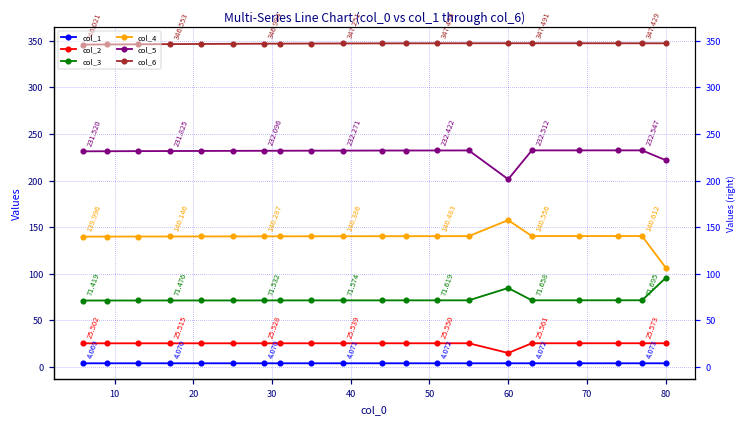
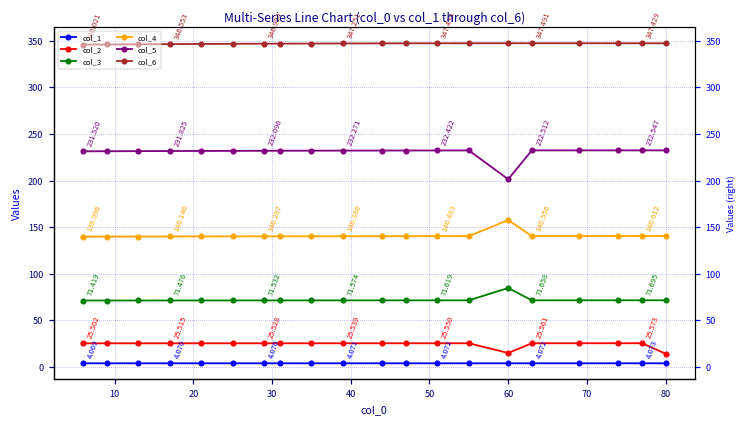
  {
    "col_2": {
      "60": 20,
-     "80": 30
+     "80": 10
    },
    "col_3": {
      "60": 80,
-     "80": 100
+     "80": 70
    },
    "col_4": {
      "60": 160,
-     "80": 110
+     "80": 140
    },
    "col_5": {
      "60": 200,
-     "80": 220
+     "80": 230
    },
    "col_6": {
      "60": 350
    }
  }
